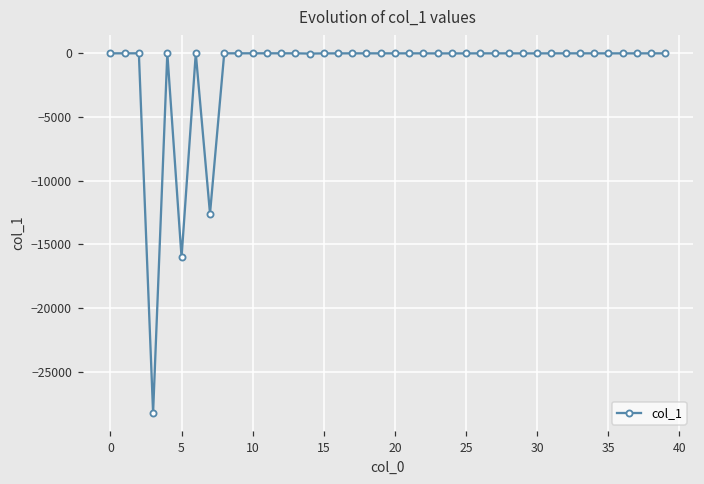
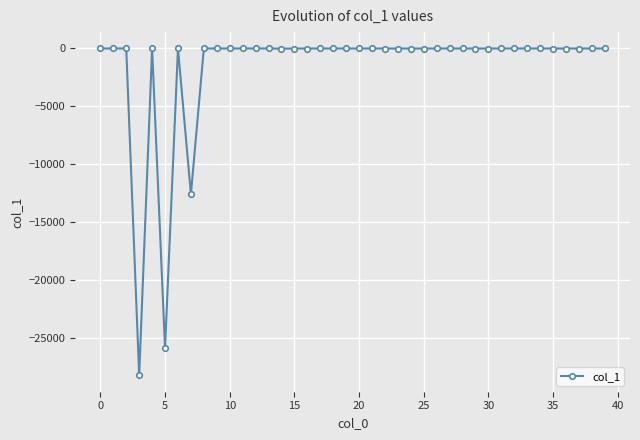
  {
    "0": 0,
-   "5": -16000,
+   "5": -25900,
    "10": 0,
    "15": 0,
    "20": 0,
    "25": 0,
    "30": 0,
    "35": 0
  }
